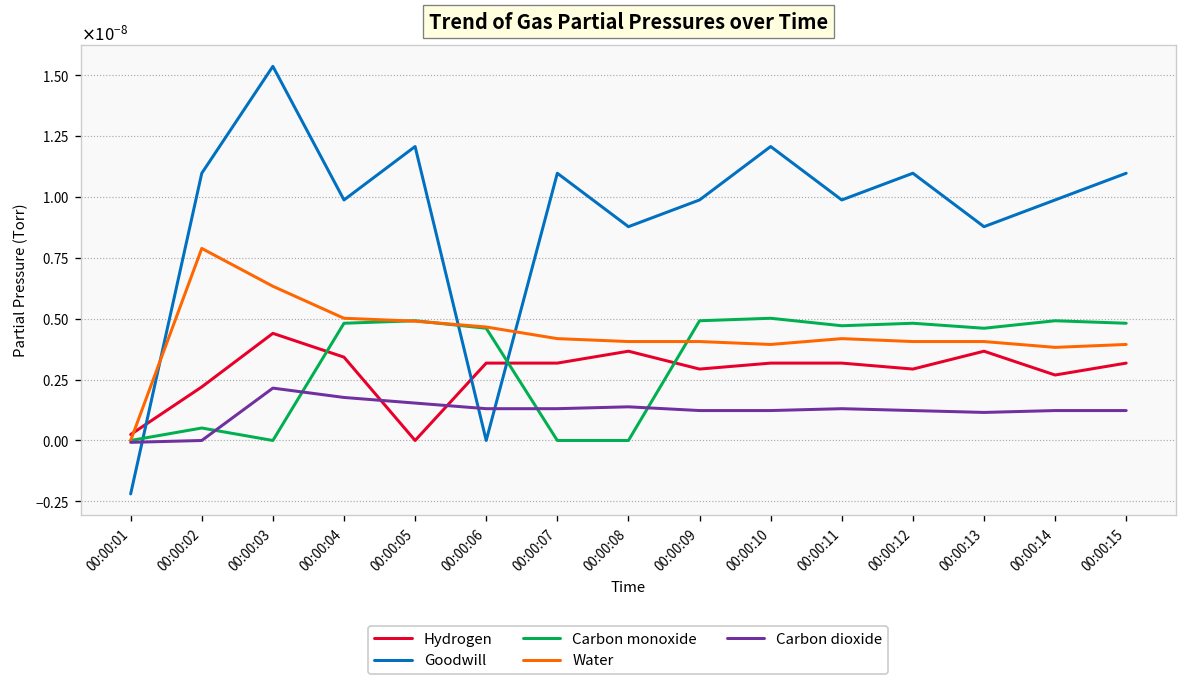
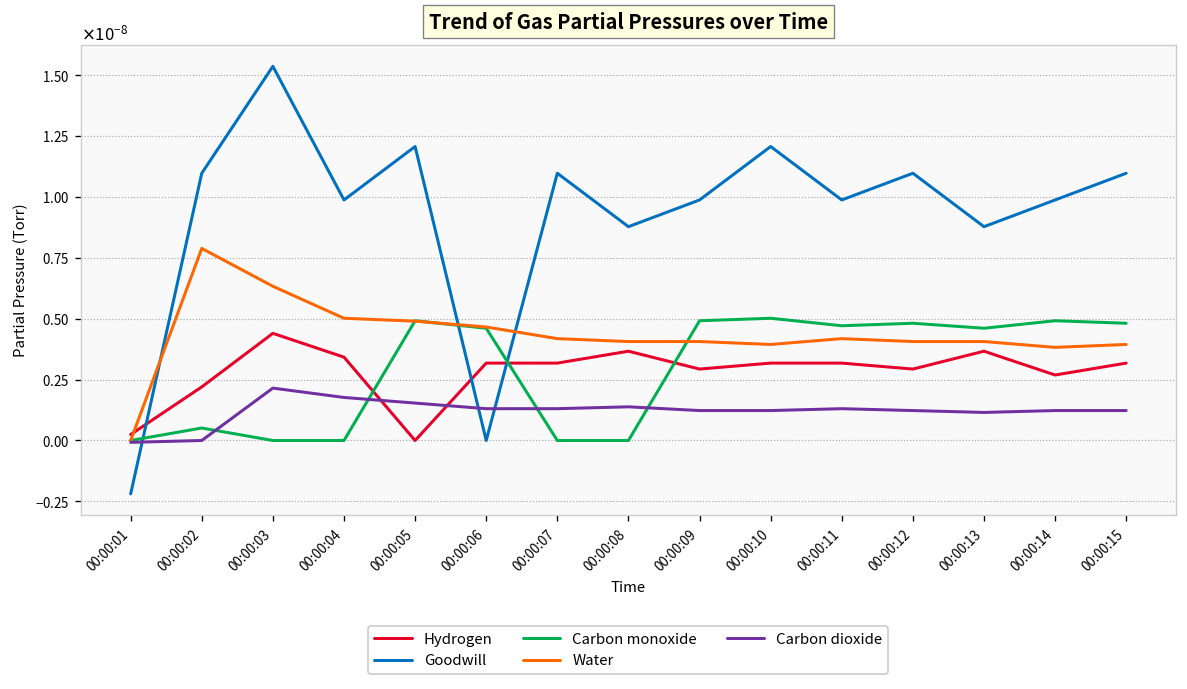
  {
    "Hydrogen": {
      "00:00:01": 0.0000000002,
      "00:00:02": 0.0000000022,
      "00:00:03": 0.0000000044,
      "00:00:04": 0.0000000034,
      "00:00:05": 0.000000000,
      "00:00:06": 0.0000000032,
      "00:00:07": 0.0000000032,
      "00:00:08": 0.0000000037,
      "00:00:09": 0.000000003,
      "00:00:10": 0.0000000032,
      "00:00:11": 0.0000000032,
      "00:00:12": 0.000000003,
      "00:00:13": 0.0000000037,
      "00:00:14": 0.0000000027,
      "00:00:15": 0.0000000032
    },
    "Goodwill": {
      "00:00:01": -0.0000000022,
      "00:00:02": 0.000000011,
      "00:00:03": 0.0000000154,
      "00:00:04": 0.0000000099,
      "00:00:05": 0.000000012,
      "00:00:06": 0.000000000,
      "00:00:07": 0.000000011,
      "00:00:08": 0.0000000088,
      "00:00:09": 0.0000000099,
      "00:00:10": 0.000000012,
      "00:00:11": 0.0000000099,
      "00:00:12": 0.000000011,
      "00:00:13": 0.0000000088,
      "00:00:14": 0.0000000099,
      "00:00:15": 0.000000011
    },
    "Carbon monoxide": {
      "00:00:02": 0.0000000005,
      "00:00:03": 0.000000000,
-     "00:00:04": 0.000000005,
+     "00:00:04": 0.000000000,
      "00:00:07": 0.000000000,
      "00:00:08": 0.000000000,
      "00:00:09": 0.000000005,
      "00:00:10": 0.000000005,
      "00:00:11": 0.0000000047,
      "00:00:12": 0.0000000048,
      "00:00:13": 0.0000000046,
      "00:00:14": 0.000000005,
      "00:00:15": 0.0000000048
    },
    "Water": {
      "00:00:02": 0.000000008,
      "00:00:03": 0.0000000063,
      "00:00:04": 0.000000005,
      "00:00:07": 0.0000000042,
      "00:00:08": 0.000000004,
      "00:00:09": 0.000000004,
      "00:00:10": 0.000000004,
      "00:00:11": 0.0000000042,
      "00:00:12": 0.000000004,
      "00:00:13": 0.000000004,
      "00:00:14": 0.0000000038,
      "00:00:15": 0.000000004
    },
    "Carbon dioxide": {
      "00:00:02": 0.000000000,
      "00:00:03": 0.0000000022,
      "00:00:04": 0.0000000018,
      "00:00:05": 0.0000000015,
      "00:00:06": 0.0000000013,
      "00:00:07": 0.0000000013,
      "00:00:08": 0.0000000014,
      "00:00:09": 0.0000000012,
      "00:00:10": 0.0000000012,
      "00:00:11": 0.0000000013,
      "00:00:12": 0.0000000012,
      "00:00:13": 0.0000000012,
      "00:00:14": 0.0000000012,
      "00:00:15": 0.0000000012
    }
  }
